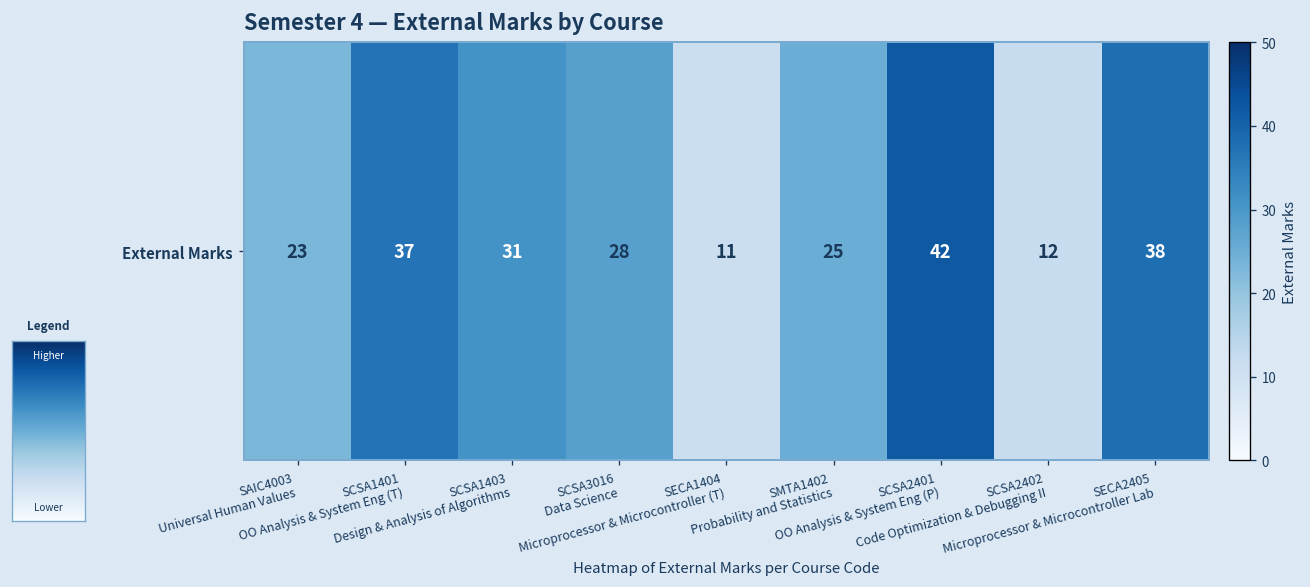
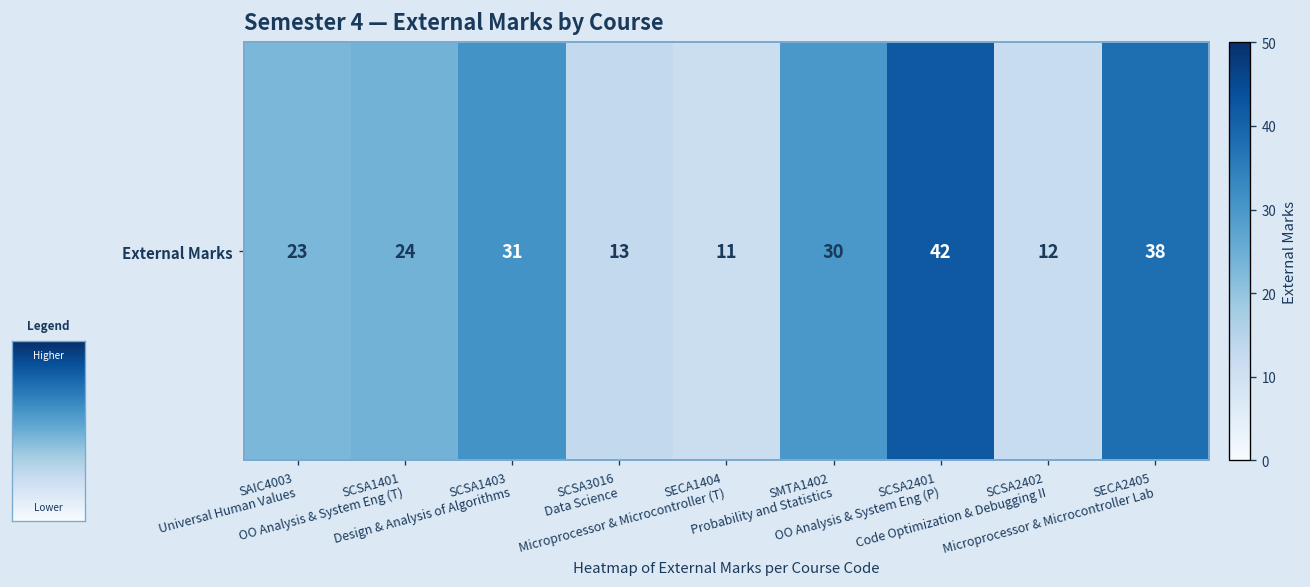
  {
    "External Marks": {
      "SAIC4003 Universal Human Values": 23,
-     "SCSA1401 OO Analysis & System Eng (T)": 37,
+     "SCSA1401 OO Analysis & System Eng (T)": 24,
      "SCSA1403 Design & Analysis of Algorithms": 31,
-     "SCSA3016 Data Science": 28,
+     "SCSA3016 Data Science": 13,
      "SECA1404 Microprocessor & Microcontroller (T)": 11,
-     "SMTA1402 Probability and Statistics": 25,
+     "SMTA1402 Probability and Statistics": 30,
      "SCSA2401 OO Analysis & System Eng (P)": 42,
      "SCSA2402 Code Optimization & Debugging II": 12,
      "SECA2405 Microprocessor & Microcontroller Lab": 38
    }
  }
